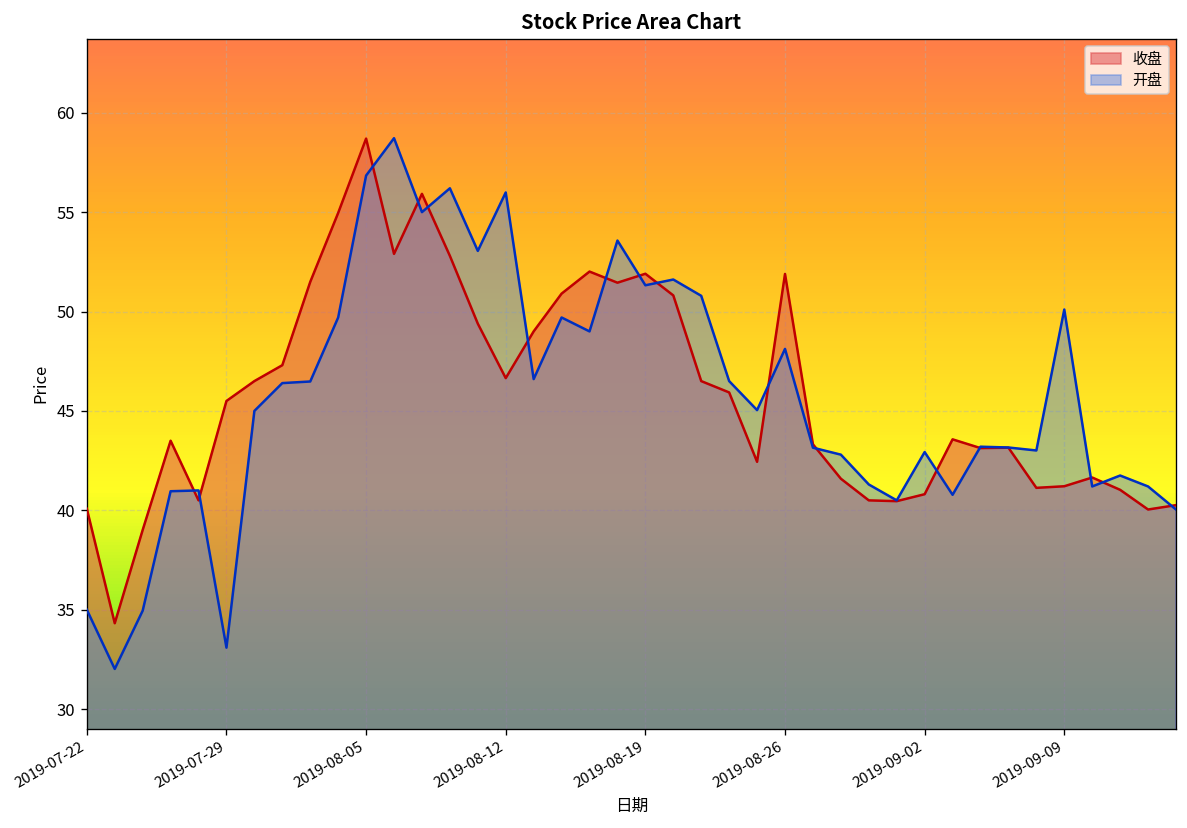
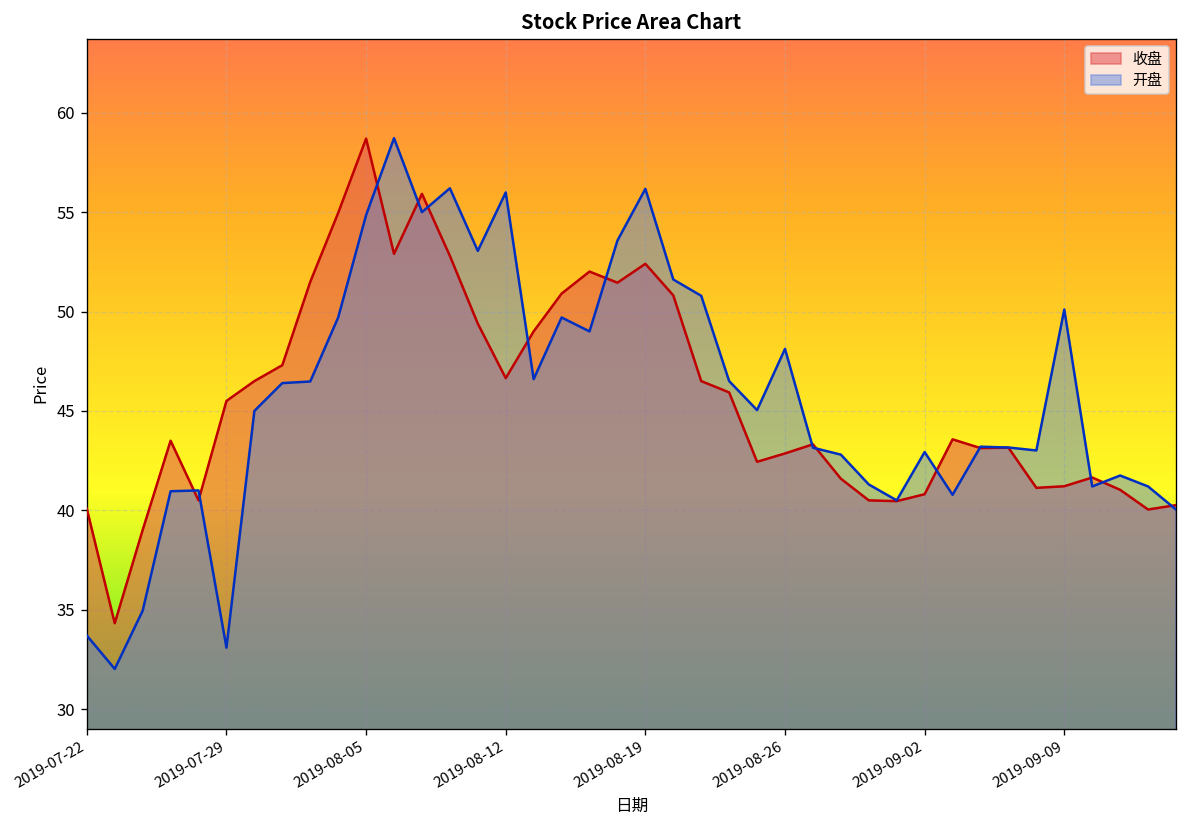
  {
    "收盘": {
      "2019-07-22": 40.1,
      "2019-07-29": 45.5,
      "2019-08-05": 58.7,
      "2019-08-12": 46.7,
-     "2019-08-19": 51.9,
-     "2019-08-26": 51.9,
+     "2019-08-19": 52.4,
+     "2019-08-26": 42.9,
      "2019-09-02": 40.8,
      "2019-09-09": 41.2
    },
    "开盘": {
-     "2019-07-22": 35.0,
+     "2019-07-22": 33.7,
      "2019-07-29": 33.1,
-     "2019-08-05": 56.8,
+     "2019-08-05": 54.9,
      "2019-08-12": 56.0,
-     "2019-08-19": 51.3,
+     "2019-08-19": 56.2,
      "2019-08-26": 48.1,
      "2019-09-02": 42.9,
      "2019-09-09": 50.1
    }
  }
